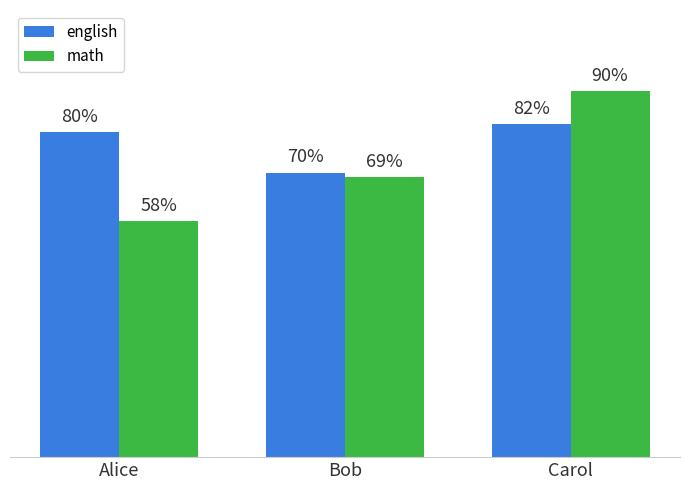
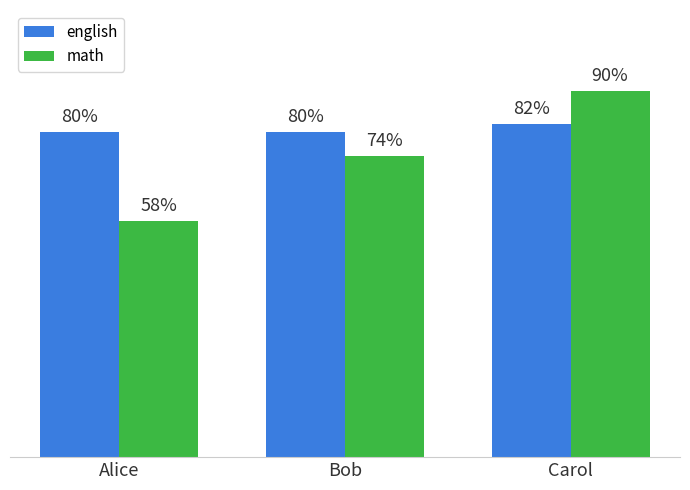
  {
    "english": {
      "Alice": "80%",
-     "Bob": "70%",
+     "Bob": "80%",
      "Carol": "82%"
    },
    "math": {
      "Alice": "58%",
-     "Bob": "69%",
+     "Bob": "74%",
      "Carol": "90%"
    }
  }
